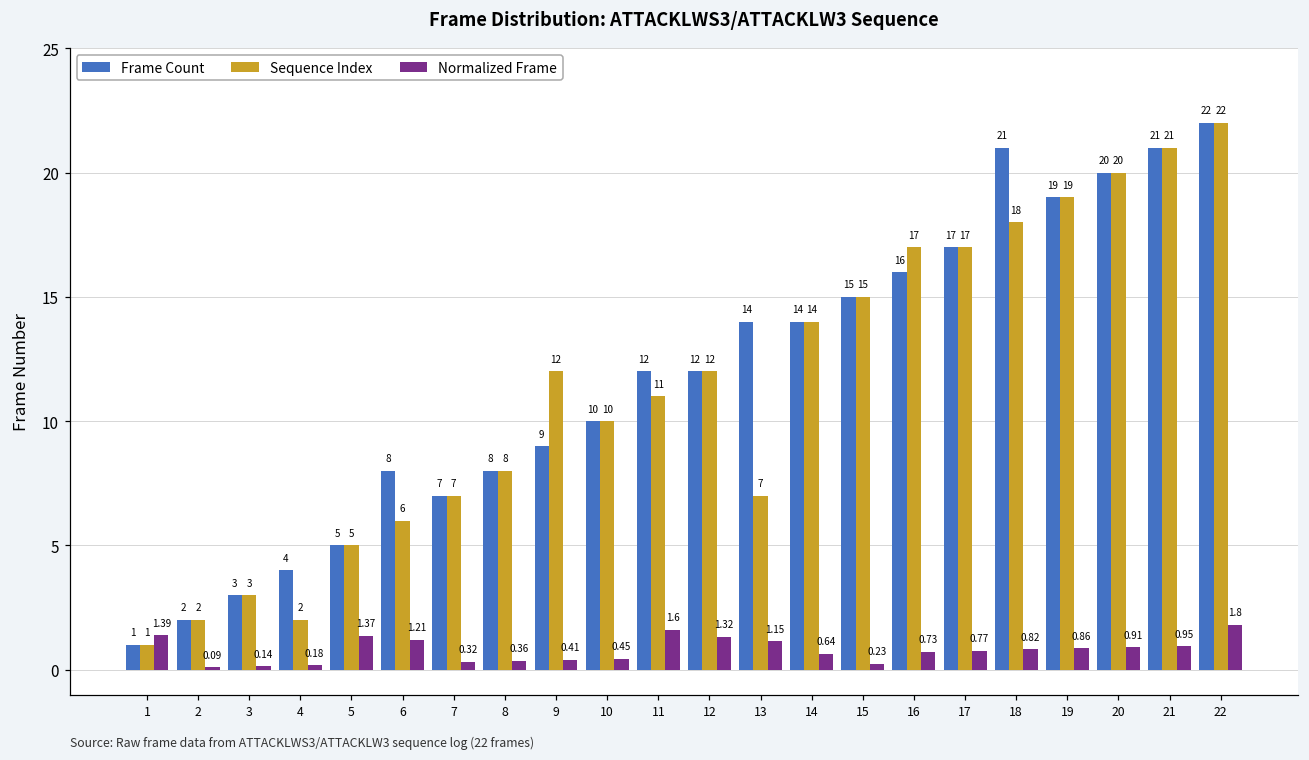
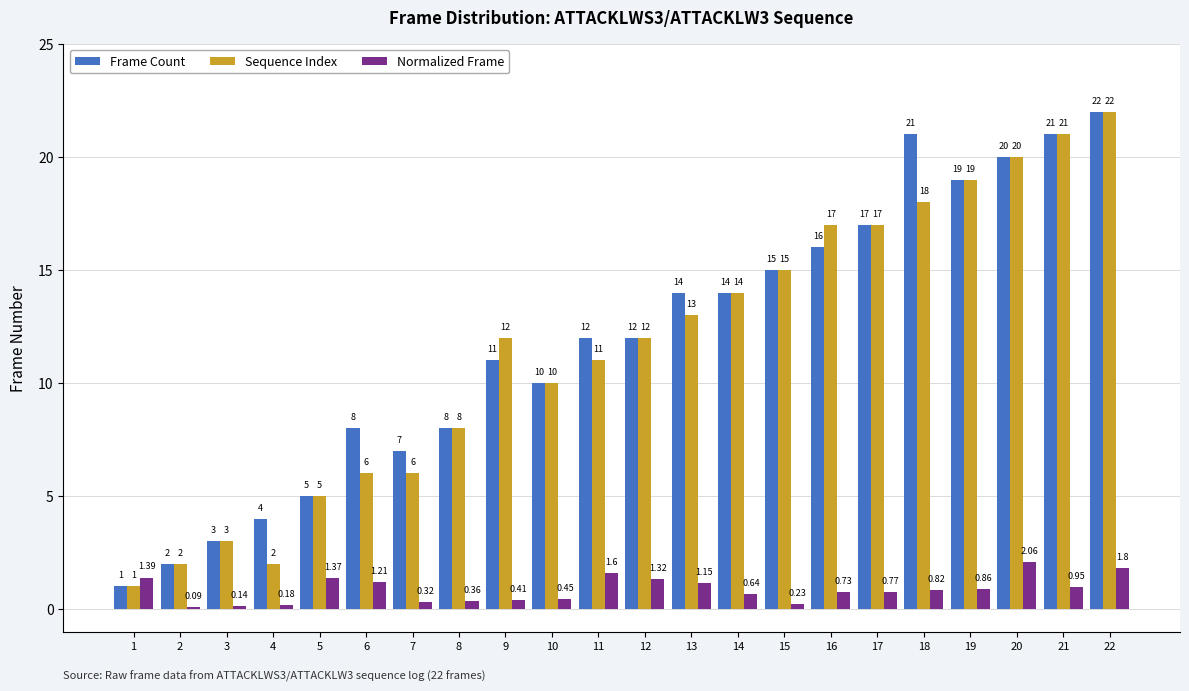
  {
    "Frame Count": {
      "1": 1,
      "2": 2,
      "3": 3,
      "4": 4,
      "5": 5,
      "6": 8,
      "7": 7,
      "8": 8,
-     "9": 9,
+     "9": 11,
      "10": 10,
      "11": 12,
      "12": 12,
      "13": 14,
      "14": 14,
      "15": 15,
      "16": 16,
      "17": 17,
      "18": 21,
      "19": 19,
      "20": 20,
      "21": 21,
      "22": 22
    },
    "Sequence Index": {
      "1": 1,
      "2": 2,
      "3": 3,
      "4": 2,
      "5": 5,
      "6": 6,
-     "7": 7,
+     "7": 6,
      "8": 8,
      "9": 12,
      "10": 10,
      "11": 11,
      "12": 12,
-     "13": 7,
+     "13": 13,
      "14": 14,
      "15": 15,
      "16": 17,
      "17": 17,
      "18": 18,
      "19": 19,
      "20": 20,
      "21": 21,
      "22": 22
    },
    "Normalized Frame": {
      "1": 1.39,
      "2": 0.09,
      "3": 0.14,
      "4": 0.18,
      "5": 1.37,
      "6": 1.21,
      "7": 0.32,
      "8": 0.36,
      "9": 0.41,
      "10": 0.45,
      "11": 1.6,
      "12": 1.32,
      "13": 1.15,
      "14": 0.64,
      "15": 0.23,
      "16": 0.73,
      "17": 0.77,
      "18": 0.82,
      "19": 0.86,
-     "20": 0.91,
+     "20": 2.06,
      "21": 0.95,
      "22": 1.8
    }
  }
